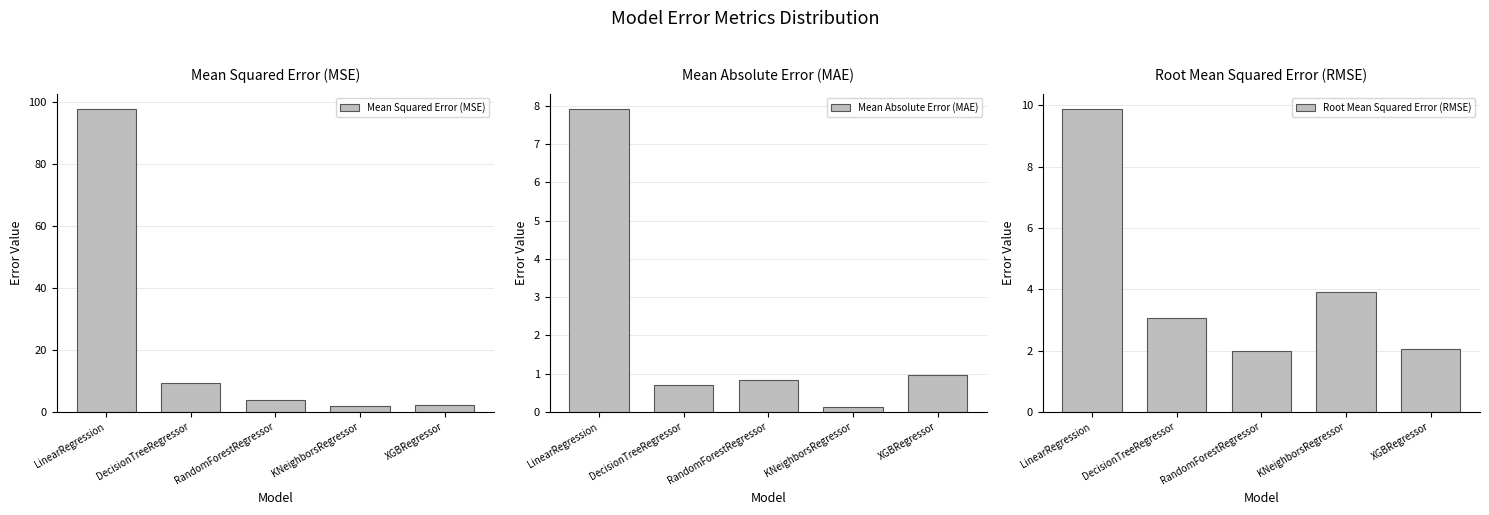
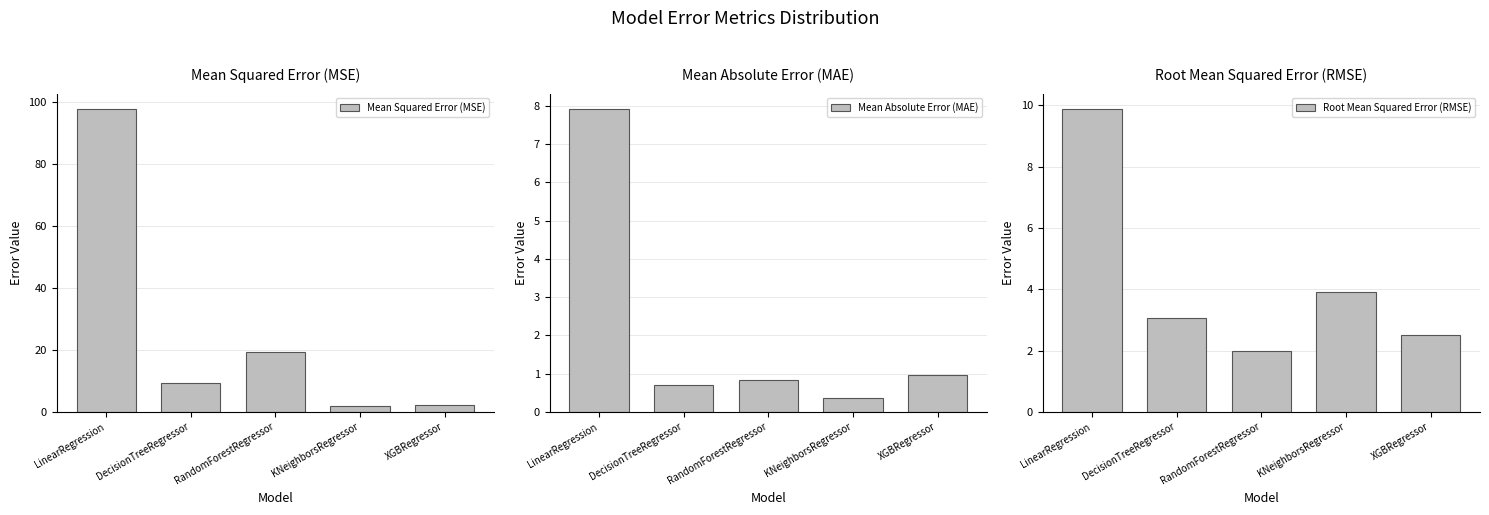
  {
    "Mean Squared Error (MSE)": {
      "LinearRegression": 98,
      "DecisionTreeRegressor": 9,
-     "RandomForestRegressor": 4,
+     "RandomForestRegressor": 19,
      "KNeighborsRegressor": 2,
      "XGBRegressor": 2
    },
    "Mean Absolute Error (MAE)": {
      "LinearRegression": 7.9,
      "DecisionTreeRegressor": 0.7,
      "RandomForestRegressor": 0.8,
-     "KNeighborsRegressor": 0.1,
+     "KNeighborsRegressor": 0.4,
      "XGBRegressor": 1.0
    },
    "Root Mean Squared Error (RMSE)": {
      "LinearRegression": 9.9,
      "DecisionTreeRegressor": 3.1,
      "RandomForestRegressor": 2.0,
      "KNeighborsRegressor": 3.9,
-     "XGBRegressor": 2.1
+     "XGBRegressor": 2.5
    }
  }
